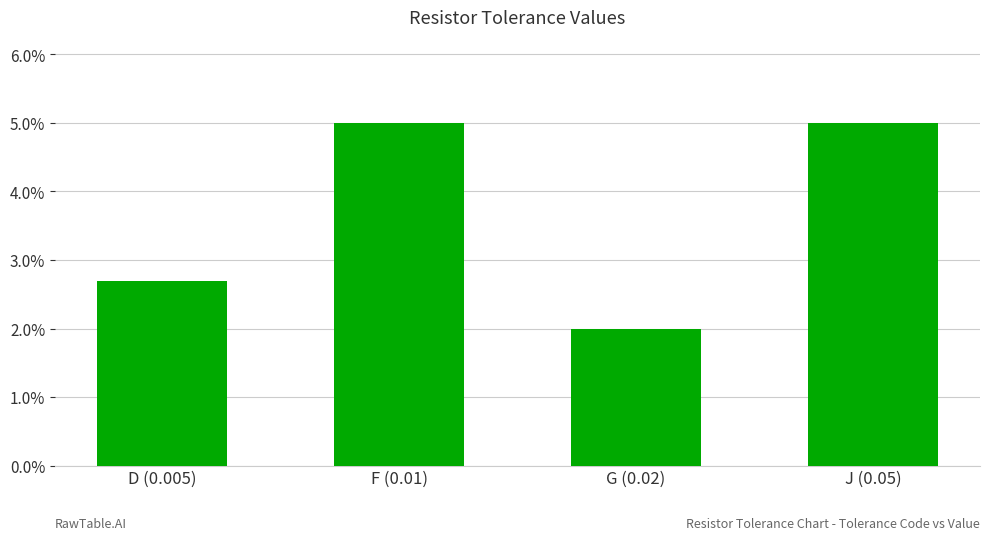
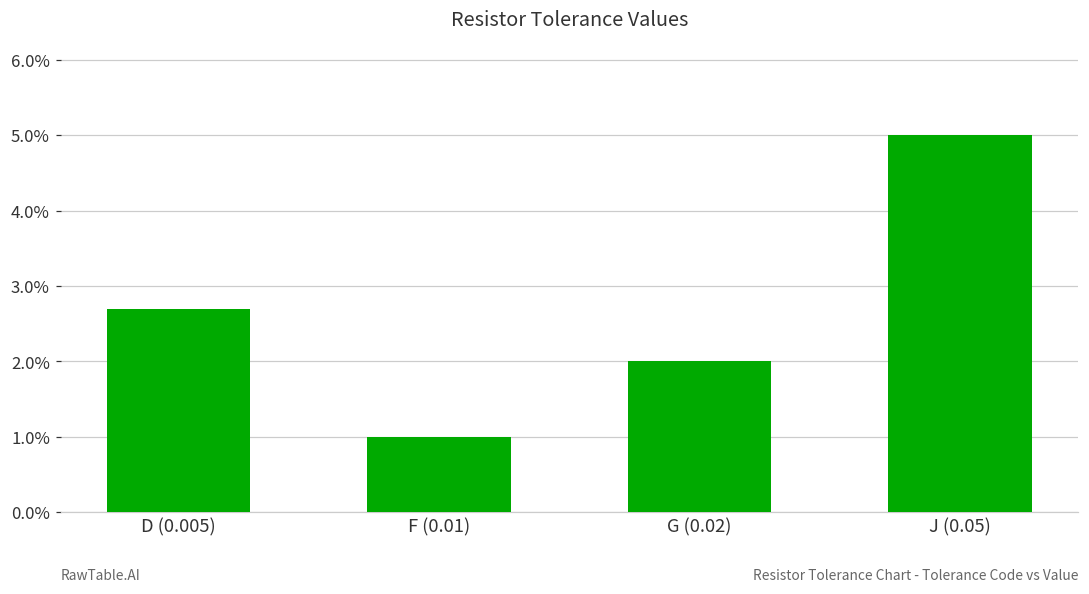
  {
    "D (0.005)": "2.7%",
-   "F (0.01)": "5.0%",
+   "F (0.01)": "1.0%",
    "G (0.02)": "2.0%",
    "J (0.05)": "5.0%"
  }
